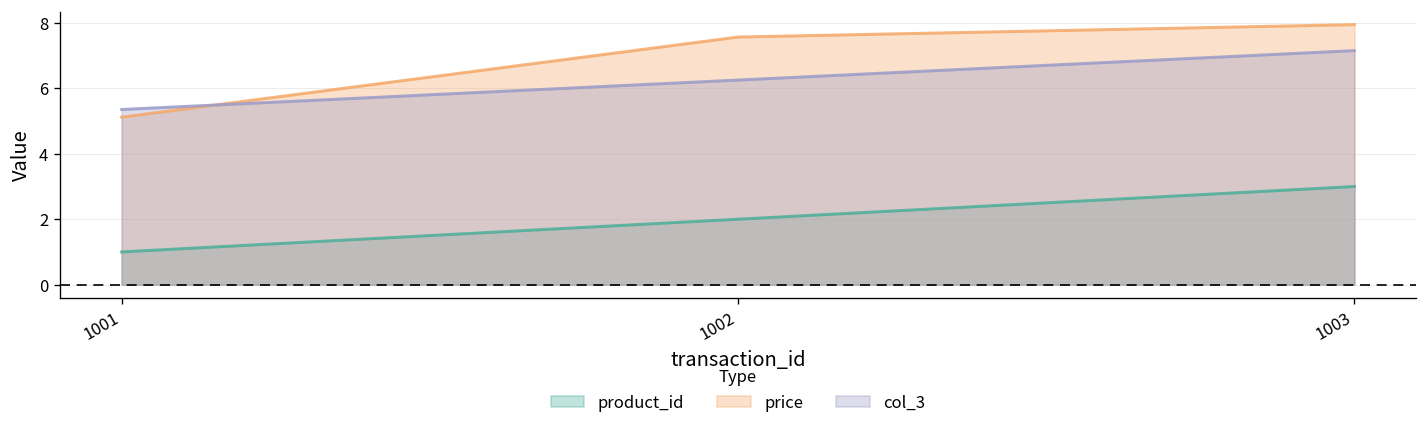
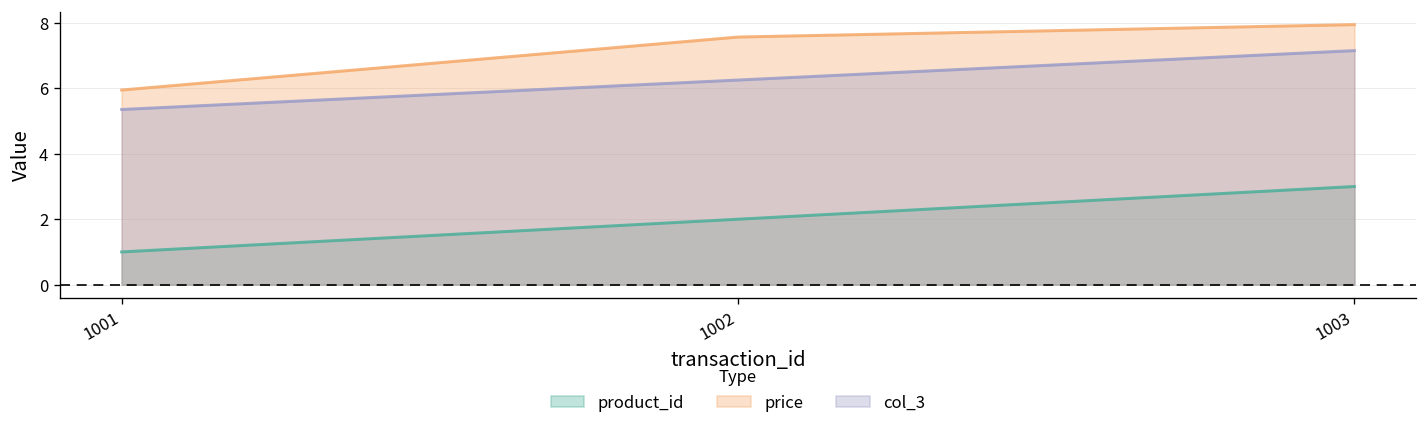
  {
    "price": {
-     "1001": 5.1,
+     "1001": 6.0,
      "1002": 7.6,
      "1003": 8.0
    }
  }
